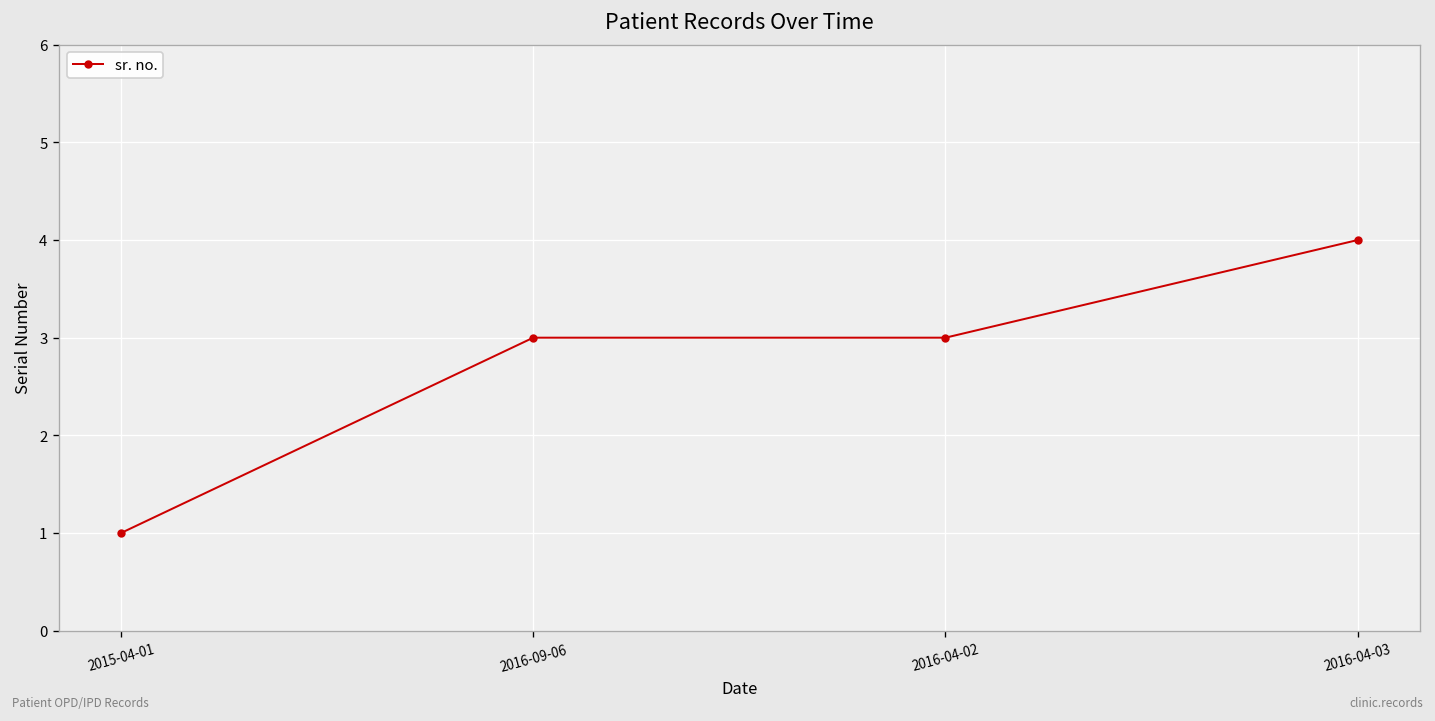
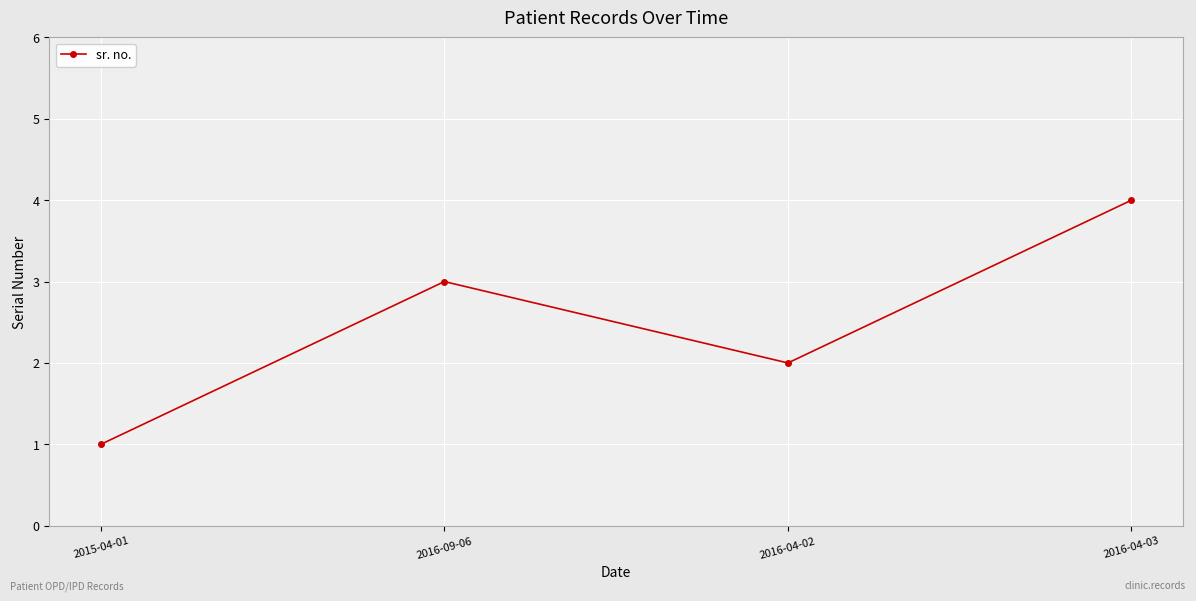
  {
    "2015-04-01": 1,
    "2016-09-06": 3,
-   "2016-04-02": 3,
+   "2016-04-02": 2,
    "2016-04-03": 4
  }
